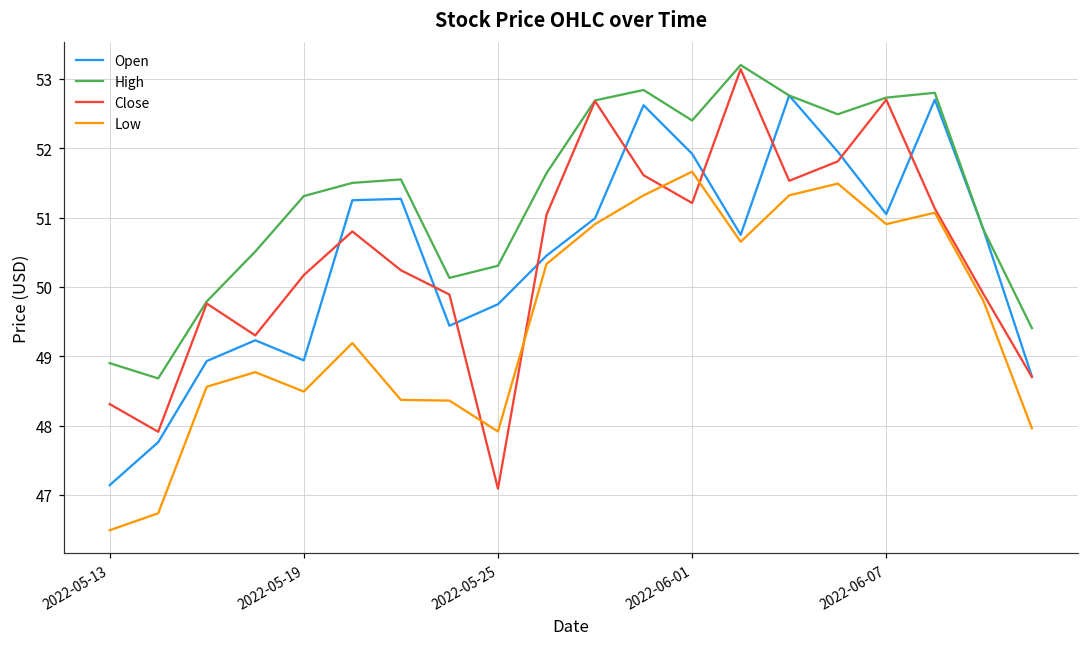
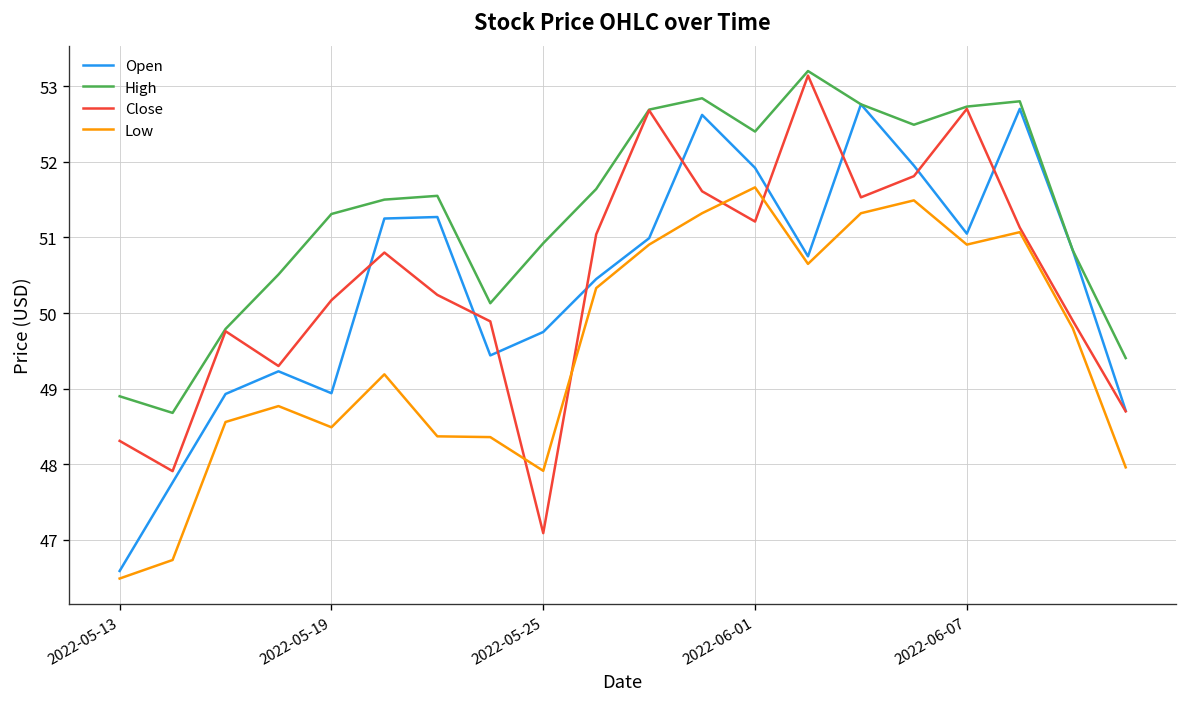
  {
    "Open": {
-     "2022-05-13": 47.1,
+     "2022-05-13": 46.6,
      "2022-05-19": 48.9,
      "2022-05-25": 49.8,
      "2022-06-01": 51.9,
      "2022-06-07": 51.1
    },
    "High": {
      "2022-05-13": 48.9,
      "2022-05-19": 51.3,
-     "2022-05-25": 50.3,
+     "2022-05-25": 50.9,
      "2022-06-01": 52.4
    },
    "Close": {
      "2022-05-13": 48.3,
      "2022-05-19": 50.2,
      "2022-05-25": 47.1,
      "2022-06-01": 51.2
    },
    "Low": {
      "2022-05-13": 46.5,
      "2022-05-19": 48.5,
      "2022-05-25": 47.9,
      "2022-06-01": 51.7,
      "2022-06-07": 50.9
    }
  }
